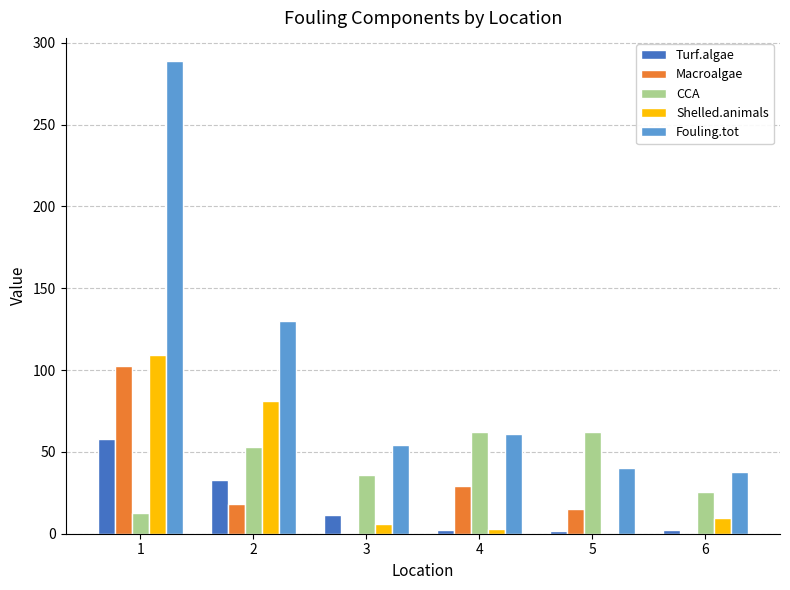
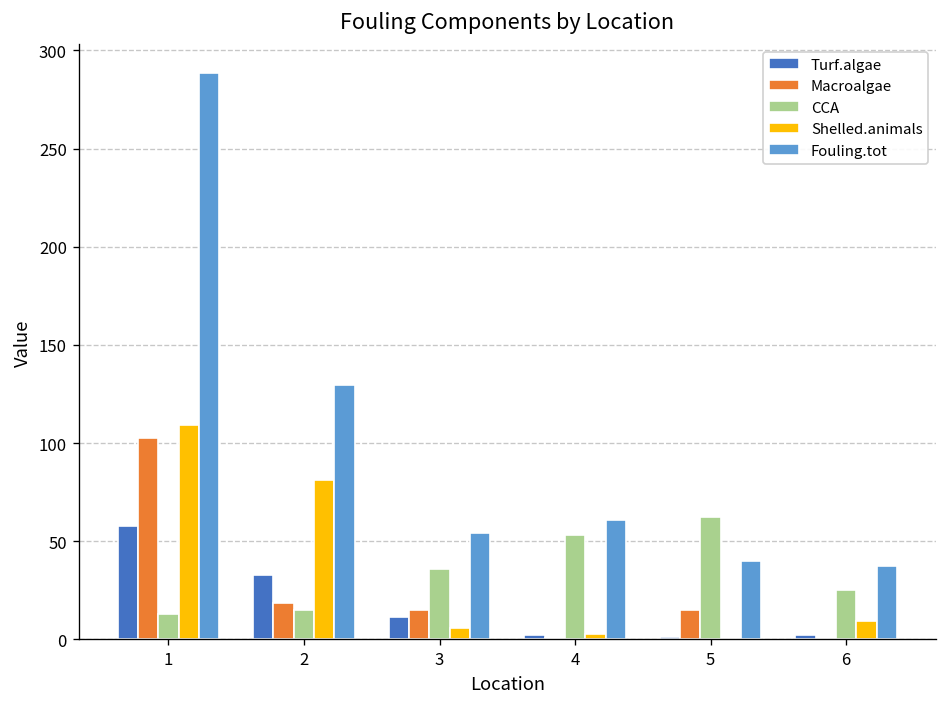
  {
    "Macroalgae": {
      "1": 103,
      "2": 18,
-     "3": 0,
-     "4": 29,
+     "3": 15,
+     "4": 1,
      "5": 15
    },
    "CCA": {
      "1": 13,
-     "2": 53,
+     "2": 15,
      "3": 36,
-     "4": 62,
+     "4": 53,
      "5": 62,
      "6": 25
    },
    "Shelled.animals": {
      "1": 109,
      "2": 81,
      "3": 6,
      "4": 3,
      "6": 10
    }
  }
